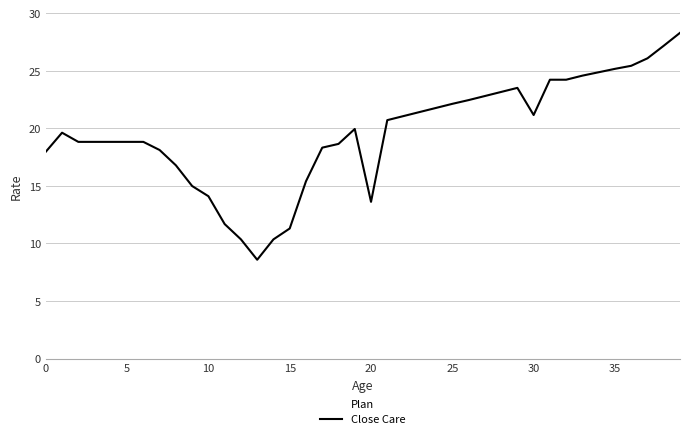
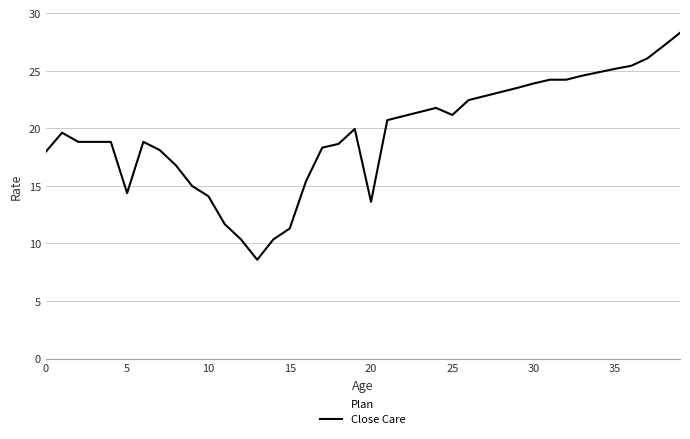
  {
    "0": 18.0,
-   "5": 18.8,
+   "5": 14.4,
    "10": 14.1,
    "15": 11.3,
    "20": 13.6,
-   "25": 22.1,
-   "30": 21.2,
+   "25": 21.2,
+   "30": 23.9,
    "35": 25.2
  }
